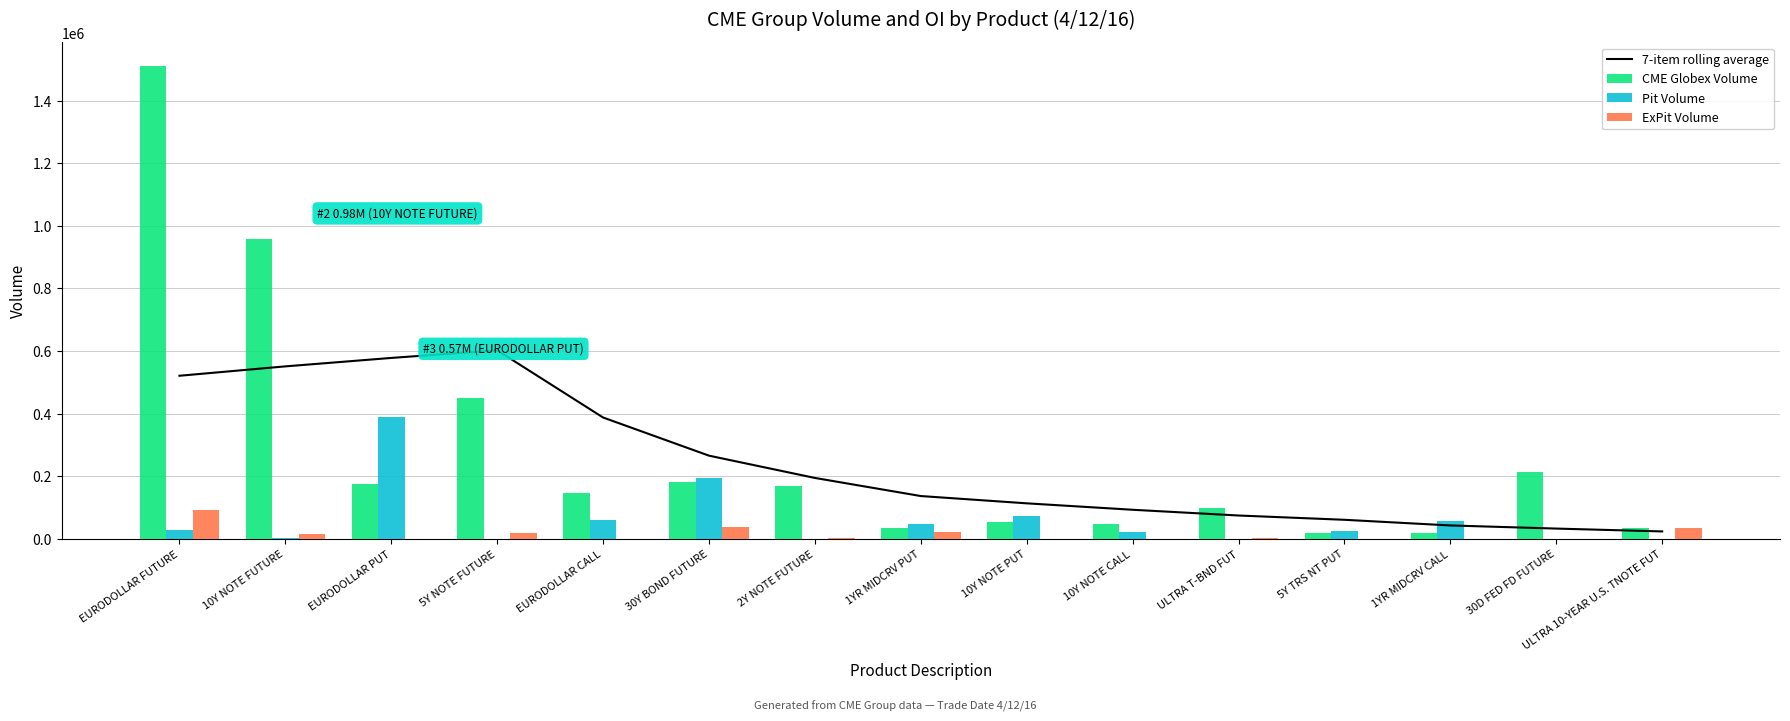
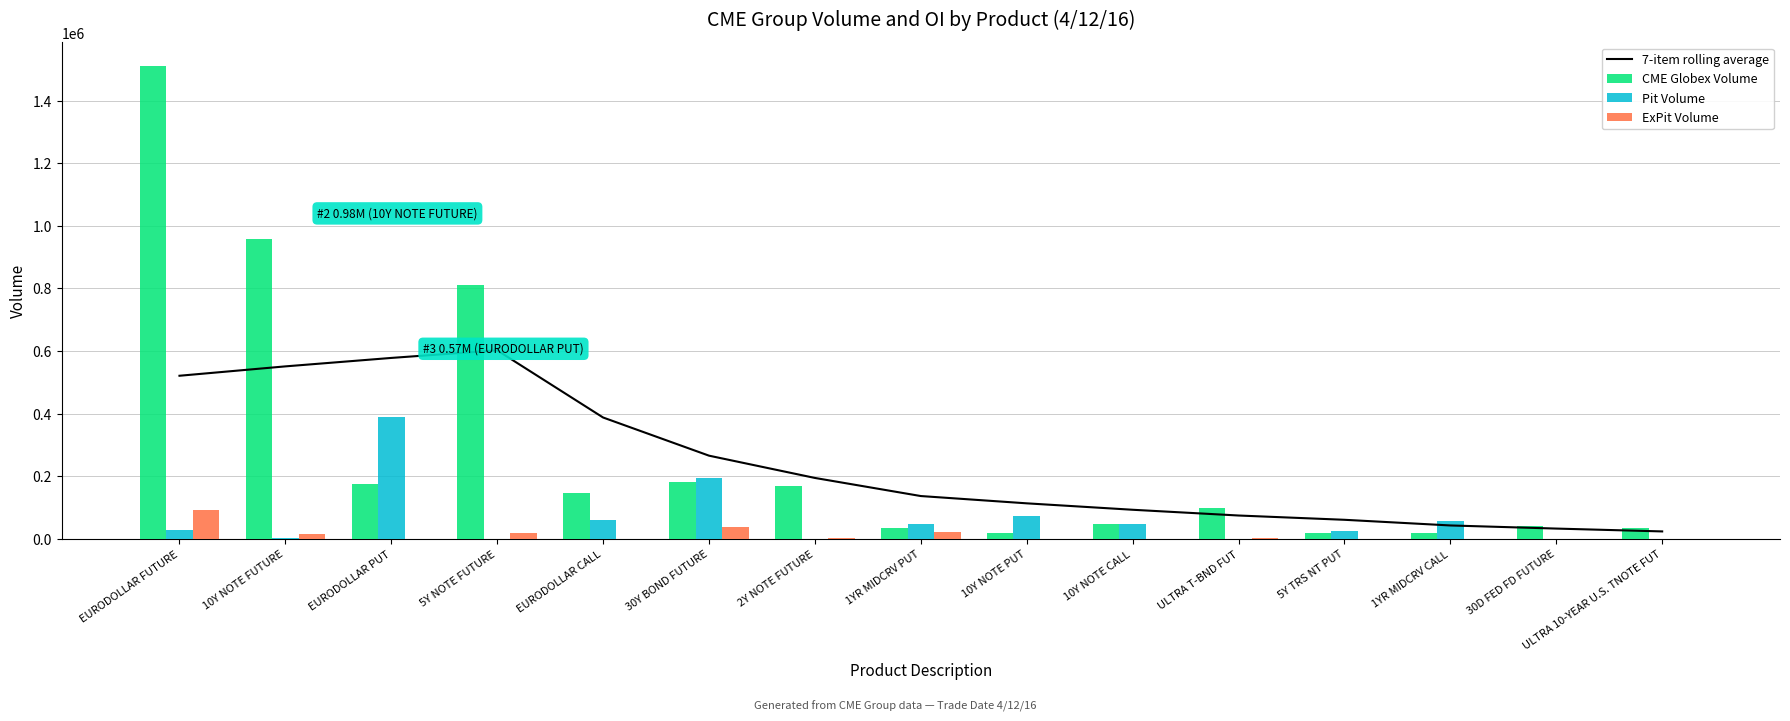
  {
    "CME Globex Volume": {
      "EURODOLLAR FUTURE": 1510000,
      "10Y NOTE FUTURE": 960000,
      "EURODOLLAR PUT": 180000,
-     "5Y NOTE FUTURE": 450000,
+     "5Y NOTE FUTURE": 810000,
      "EURODOLLAR CALL": 150000,
      "30Y BOND FUTURE": 180000,
      "2Y NOTE FUTURE": 170000,
      "1YR MIDCRV PUT": 30000,
-     "10Y NOTE PUT": 50000,
+     "10Y NOTE PUT": 20000,
      "10Y NOTE CALL": 50000,
      "ULTRA T-BND FUT": 100000,
      "5Y TRS NT PUT": 20000,
      "1YR MIDCRV CALL": 20000,
-     "30D FED FD FUTURE": 210000,
+     "30D FED FD FUTURE": 40000,
      "ULTRA 10-YEAR U.S. TNOTE FUT": 30000
    },
    "7-item rolling average": {
      "EURODOLLAR FUTURE": 520000,
      "10Y NOTE FUTURE": 550000,
      "EURODOLLAR PUT": 580000,
      "EURODOLLAR CALL": 390000,
      "30Y BOND FUTURE": 270000,
      "2Y NOTE FUTURE": 190000,
      "1YR MIDCRV PUT": 140000,
      "10Y NOTE PUT": 110000,
      "10Y NOTE CALL": 90000,
      "ULTRA T-BND FUT": 70000,
      "5Y TRS NT PUT": 60000,
      "1YR MIDCRV CALL": 40000,
      "30D FED FD FUTURE": 30000,
      "ULTRA 10-YEAR U.S. TNOTE FUT": 20000
    },
    "Pit Volume": {
      "EURODOLLAR FUTURE": 30000,
      "EURODOLLAR PUT": 390000,
      "EURODOLLAR CALL": 60000,
      "30Y BOND FUTURE": 200000,
      "2Y NOTE FUTURE": 0,
      "1YR MIDCRV PUT": 50000,
      "10Y NOTE PUT": 70000,
-     "10Y NOTE CALL": 20000,
+     "10Y NOTE CALL": 50000,
      "ULTRA T-BND FUT": 0,
      "5Y TRS NT PUT": 30000,
      "1YR MIDCRV CALL": 60000,
      "30D FED FD FUTURE": 0,
      "ULTRA 10-YEAR U.S. TNOTE FUT": 0
    },
    "ExPit Volume": {
      "EURODOLLAR FUTURE": 90000,
      "10Y NOTE FUTURE": 20000,
      "EURODOLLAR PUT": 0,
      "5Y NOTE FUTURE": 20000,
      "EURODOLLAR CALL": 0,
      "30Y BOND FUTURE": 40000,
      "1YR MIDCRV PUT": 20000,
      "10Y NOTE PUT": 0,
      "10Y NOTE CALL": 0,
      "5Y TRS NT PUT": 0,
      "1YR MIDCRV CALL": 0,
      "30D FED FD FUTURE": 0,
-     "ULTRA 10-YEAR U.S. TNOTE FUT": 30000
+     "ULTRA 10-YEAR U.S. TNOTE FUT": 0
    }
  }
